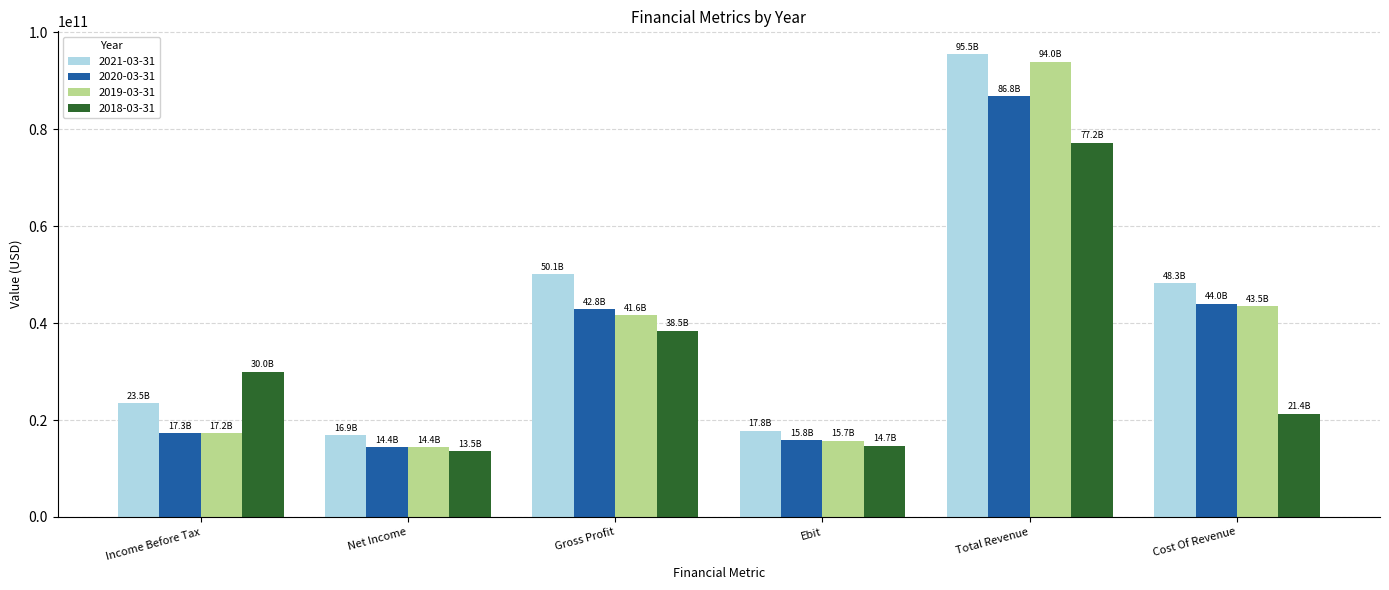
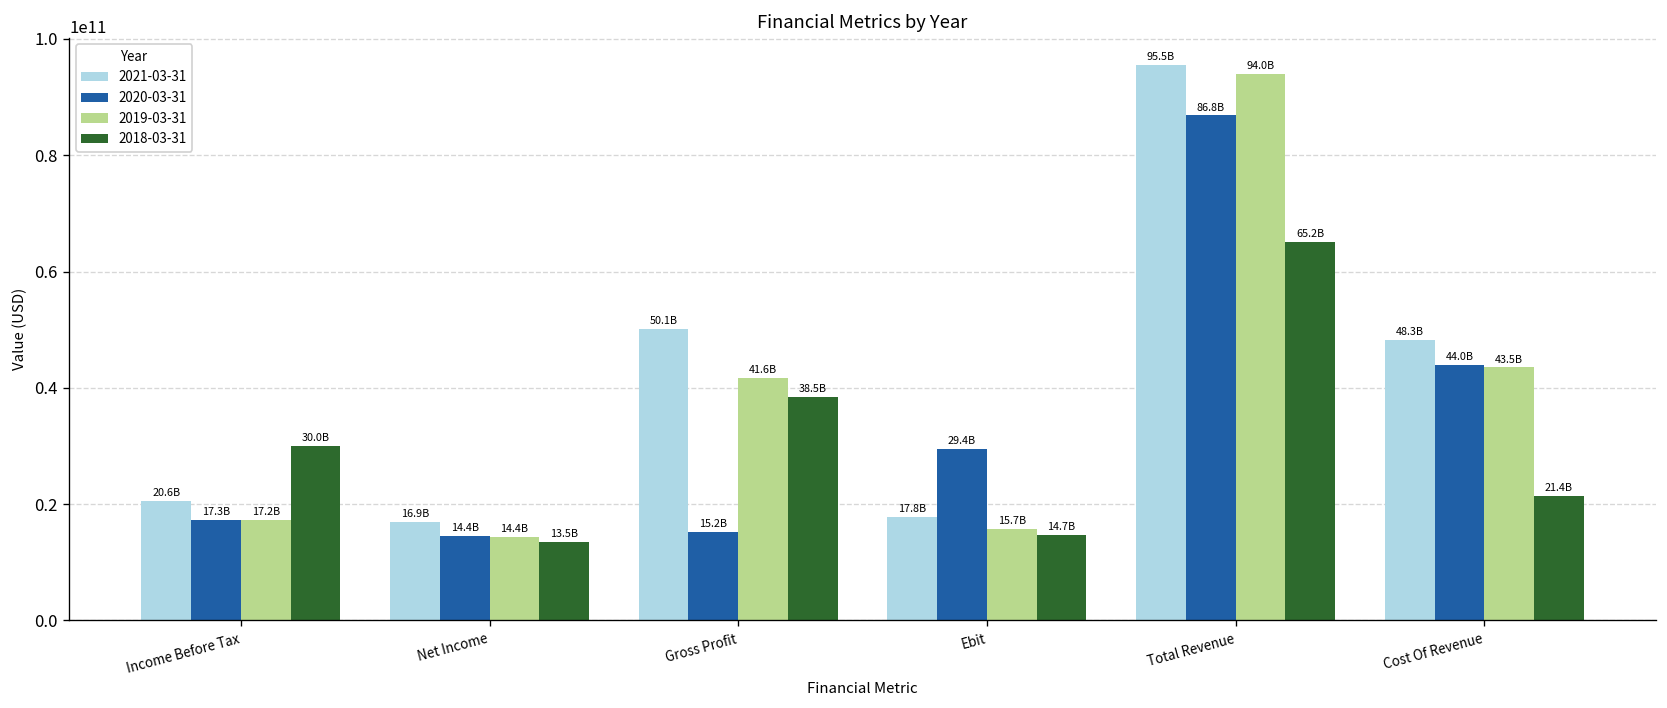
  {
    "2021-03-31": {
-     "Income Before Tax": "23.5B",
+     "Income Before Tax": "20.6B",
      "Net Income": "16.9B",
      "Gross Profit": "50.1B",
      "Ebit": "17.8B",
      "Total Revenue": "95.5B",
      "Cost Of Revenue": "48.3B"
    },
    "2020-03-31": {
      "Income Before Tax": "17.3B",
      "Net Income": "14.4B",
-     "Gross Profit": "42.8B",
-     "Ebit": "15.8B",
+     "Gross Profit": "15.2B",
+     "Ebit": "29.4B",
      "Total Revenue": "86.8B",
      "Cost Of Revenue": "44.0B"
    },
    "2019-03-31": {
      "Income Before Tax": "17.2B",
      "Net Income": "14.4B",
      "Gross Profit": "41.6B",
      "Ebit": "15.7B",
      "Total Revenue": "94.0B",
      "Cost Of Revenue": "43.5B"
    },
    "2018-03-31": {
      "Income Before Tax": "30.0B",
      "Net Income": "13.5B",
      "Gross Profit": "38.5B",
      "Ebit": "14.7B",
-     "Total Revenue": "77.2B",
+     "Total Revenue": "65.2B",
      "Cost Of Revenue": "21.4B"
    }
  }
